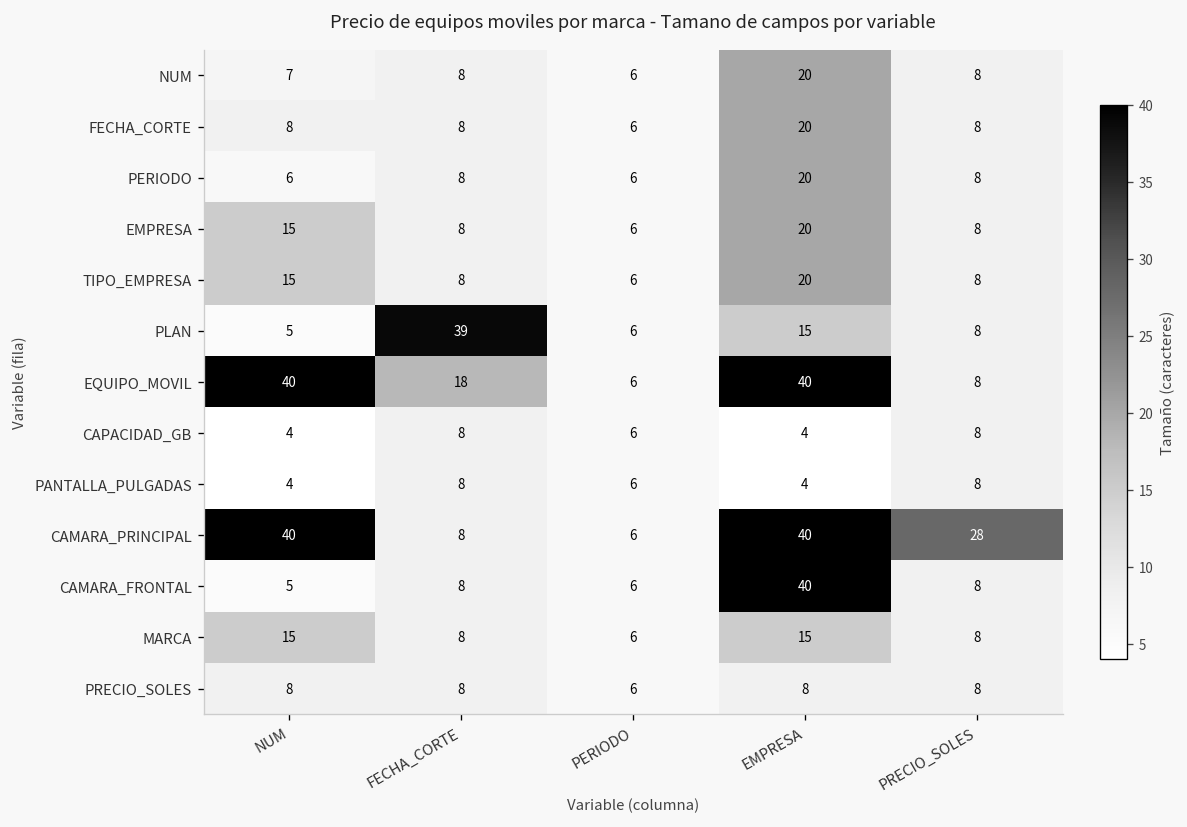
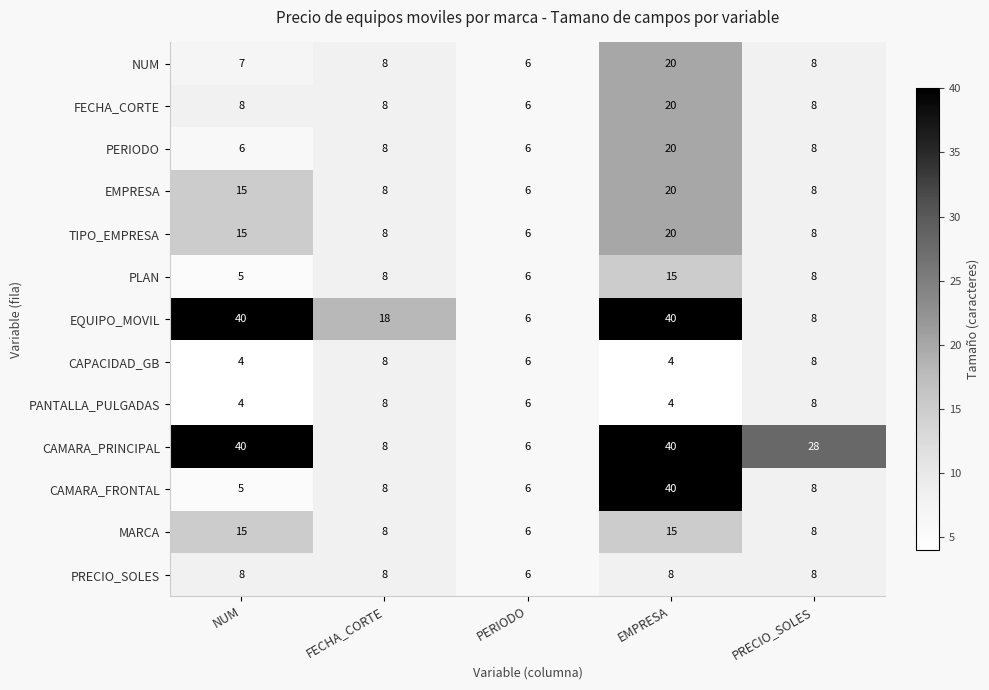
  {
    "NUM": {
      "NUM": 7,
      "FECHA_CORTE": 8,
      "PERIODO": 6,
      "EMPRESA": 20,
      "PRECIO_SOLES": 8
    },
    "FECHA_CORTE": {
      "NUM": 8,
      "FECHA_CORTE": 8,
      "PERIODO": 6,
      "EMPRESA": 20,
      "PRECIO_SOLES": 8
    },
    "PERIODO": {
      "NUM": 6,
      "FECHA_CORTE": 8,
      "PERIODO": 6,
      "EMPRESA": 20,
      "PRECIO_SOLES": 8
    },
    "EMPRESA": {
      "NUM": 15,
      "FECHA_CORTE": 8,
      "PERIODO": 6,
      "EMPRESA": 20,
      "PRECIO_SOLES": 8
    },
    "TIPO_EMPRESA": {
      "NUM": 15,
      "FECHA_CORTE": 8,
      "PERIODO": 6,
      "EMPRESA": 20,
      "PRECIO_SOLES": 8
    },
    "PLAN": {
      "NUM": 5,
-     "FECHA_CORTE": 39,
+     "FECHA_CORTE": 8,
      "PERIODO": 6,
      "EMPRESA": 15,
      "PRECIO_SOLES": 8
    },
    "EQUIPO_MOVIL": {
      "NUM": 40,
      "FECHA_CORTE": 18,
      "PERIODO": 6,
      "EMPRESA": 40,
      "PRECIO_SOLES": 8
    },
    "CAPACIDAD_GB": {
      "NUM": 4,
      "FECHA_CORTE": 8,
      "PERIODO": 6,
      "EMPRESA": 4,
      "PRECIO_SOLES": 8
    },
    "PANTALLA_PULGADAS": {
      "NUM": 4,
      "FECHA_CORTE": 8,
      "PERIODO": 6,
      "EMPRESA": 4,
      "PRECIO_SOLES": 8
    },
    "CAMARA_PRINCIPAL": {
      "NUM": 40,
      "FECHA_CORTE": 8,
      "PERIODO": 6,
      "EMPRESA": 40,
      "PRECIO_SOLES": 28
    },
    "CAMARA_FRONTAL": {
      "NUM": 5,
      "FECHA_CORTE": 8,
      "PERIODO": 6,
      "EMPRESA": 40,
      "PRECIO_SOLES": 8
    },
    "MARCA": {
      "NUM": 15,
      "FECHA_CORTE": 8,
      "PERIODO": 6,
      "EMPRESA": 15,
      "PRECIO_SOLES": 8
    },
    "PRECIO_SOLES": {
      "NUM": 8,
      "FECHA_CORTE": 8,
      "PERIODO": 6,
      "EMPRESA": 8,
      "PRECIO_SOLES": 8
    }
  }
